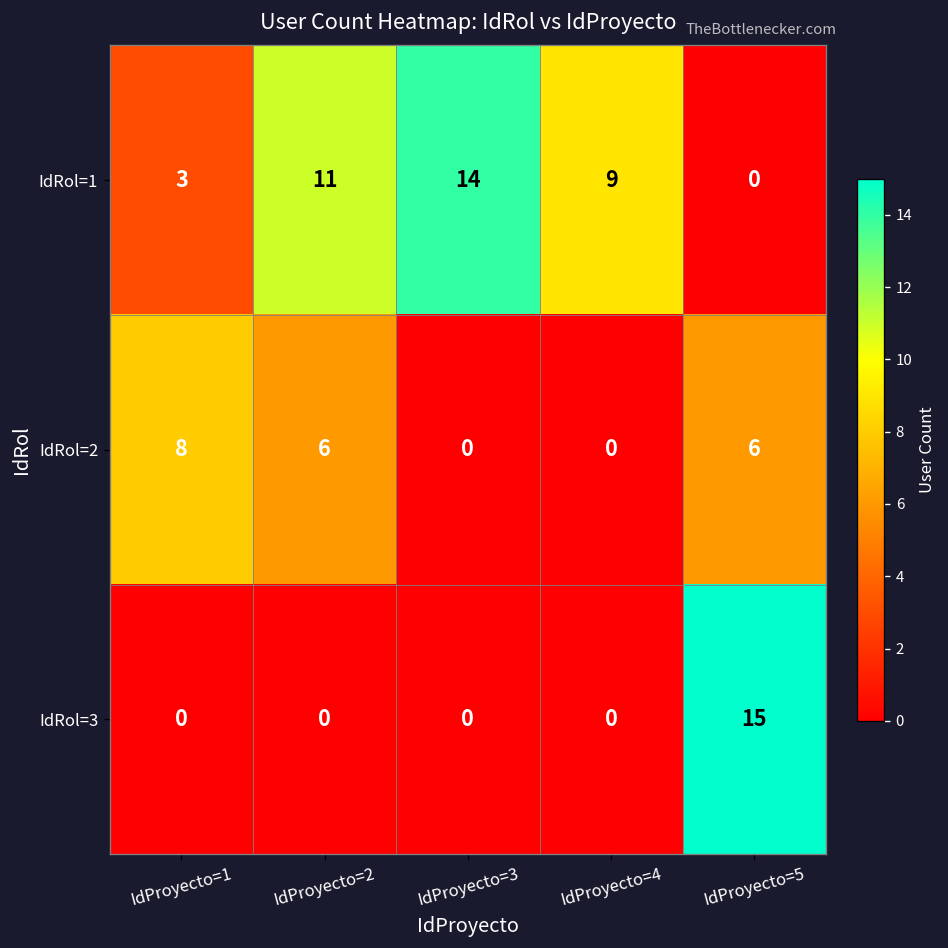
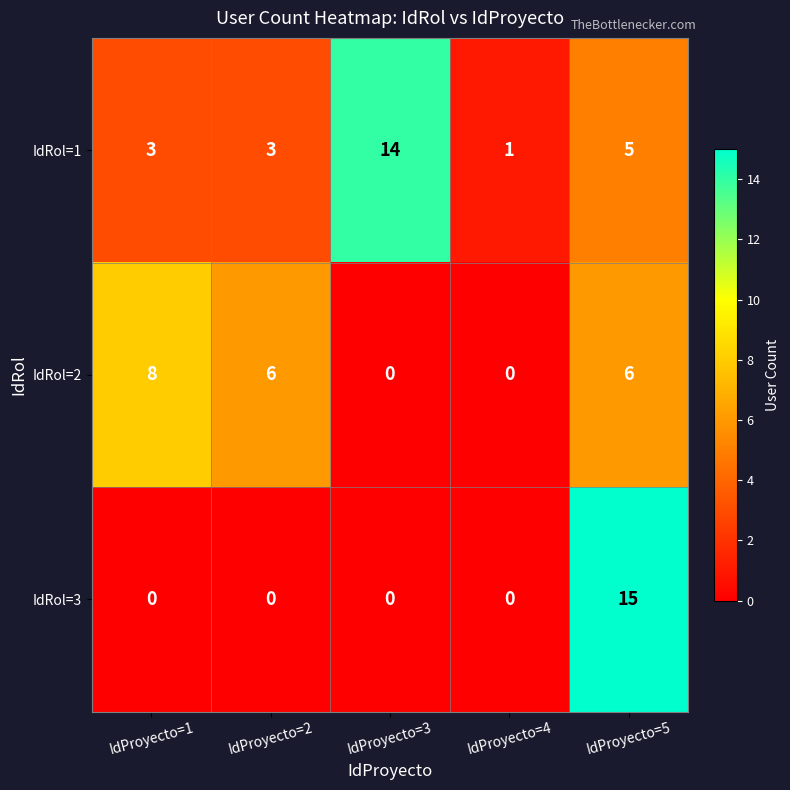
  {
    "IdRol=1": {
      "IdProyecto=1": 3,
-     "IdProyecto=2": 11,
+     "IdProyecto=2": 3,
      "IdProyecto=3": 14,
-     "IdProyecto=4": 9,
-     "IdProyecto=5": 0
+     "IdProyecto=4": 1,
+     "IdProyecto=5": 5
    },
    "IdRol=2": {
      "IdProyecto=1": 8,
      "IdProyecto=2": 6,
      "IdProyecto=3": 0,
      "IdProyecto=4": 0,
      "IdProyecto=5": 6
    },
    "IdRol=3": {
      "IdProyecto=1": 0,
      "IdProyecto=2": 0,
      "IdProyecto=3": 0,
      "IdProyecto=4": 0,
      "IdProyecto=5": 15
    }
  }
